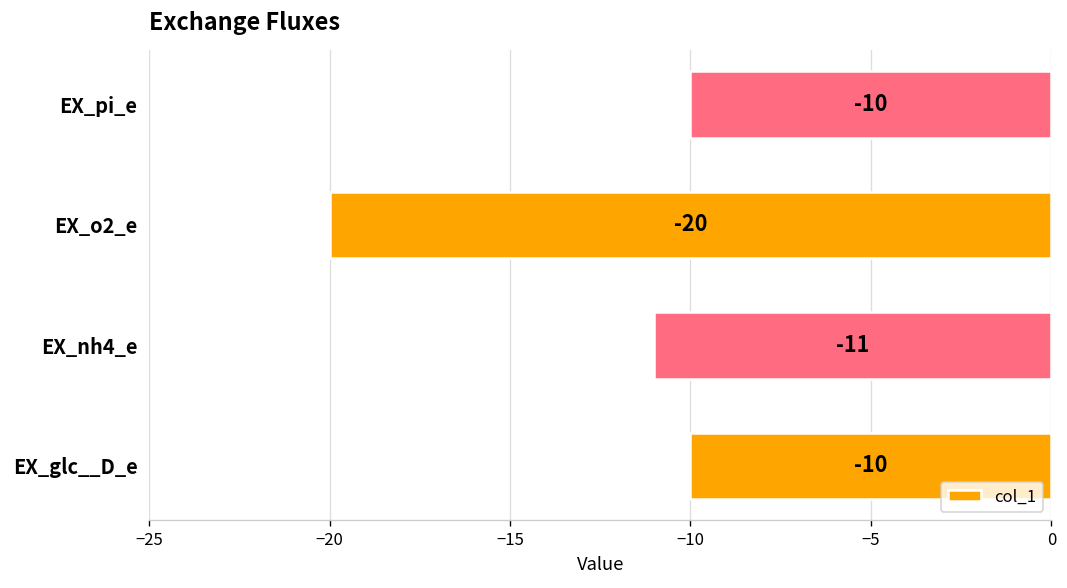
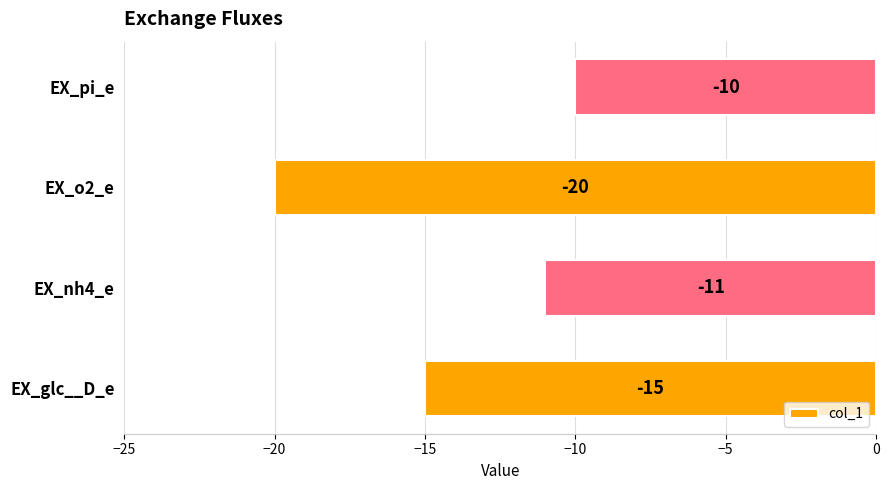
  {
    "EX_pi_e": -10,
    "EX_o2_e": -20,
    "EX_nh4_e": -11,
-   "EX_glc__D_e": -10
+   "EX_glc__D_e": -15
  }
